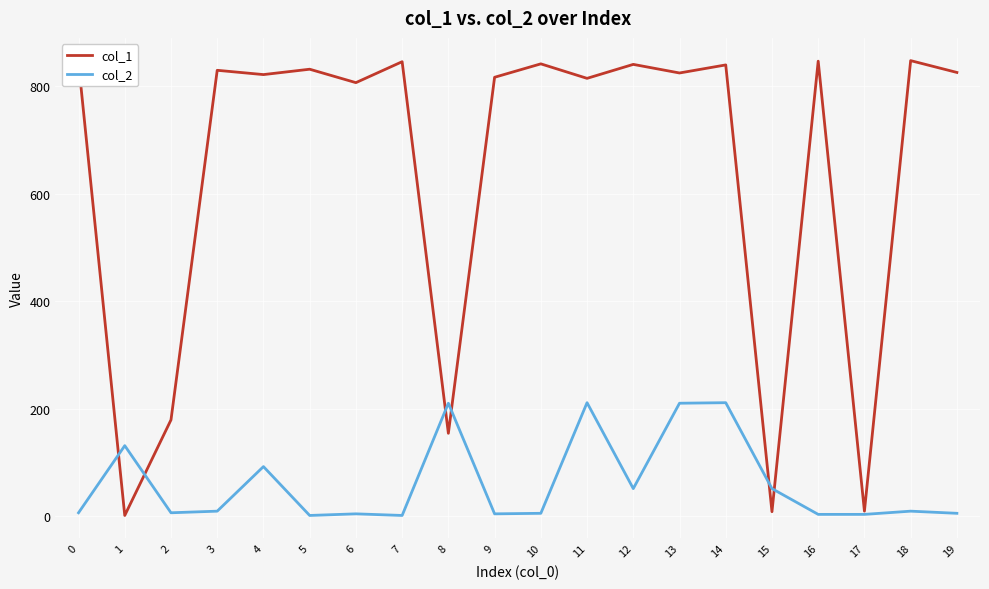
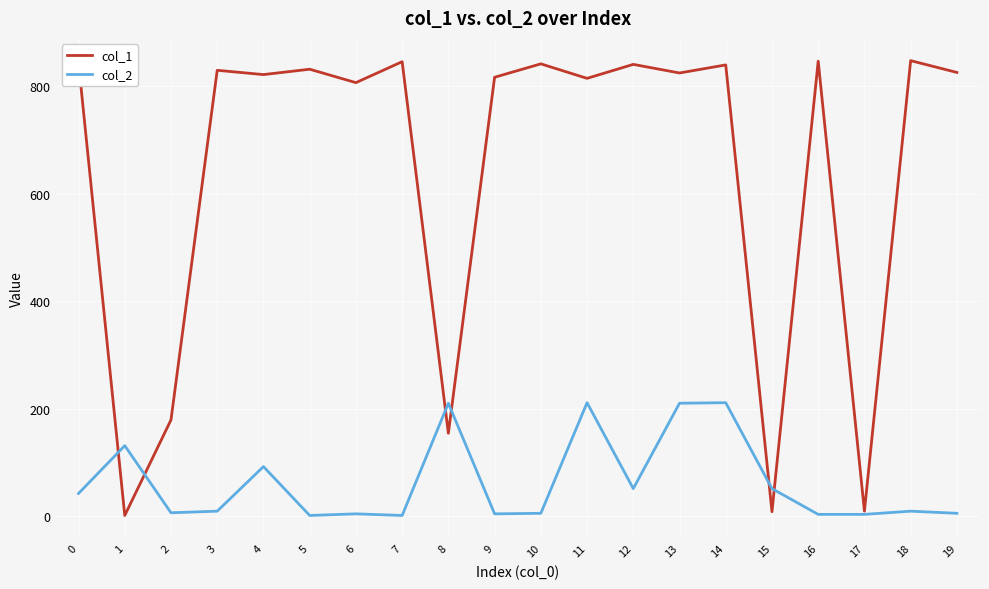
  {
    "col_1": {
      "1": 0,
      "2": 180,
      "3": 830,
      "4": 820,
      "5": 830,
      "6": 810,
      "7": 850,
      "8": 150,
      "9": 820,
      "10": 840,
      "11": 820,
      "12": 840,
      "13": 830,
      "14": 840,
      "15": 10,
      "16": 850,
      "17": 10,
      "18": 850,
      "19": 830
    },
    "col_2": {
-     "0": 10,
+     "0": 40,
      "1": 130,
      "2": 10,
      "3": 10,
      "4": 90,
      "5": 0,
      "6": 0,
      "7": 0,
      "8": 210,
      "9": 0,
      "10": 10,
      "11": 210,
      "12": 50,
      "13": 210,
      "14": 210,
      "15": 50,
      "16": 0,
      "17": 0,
      "18": 10,
      "19": 10
    }
  }
